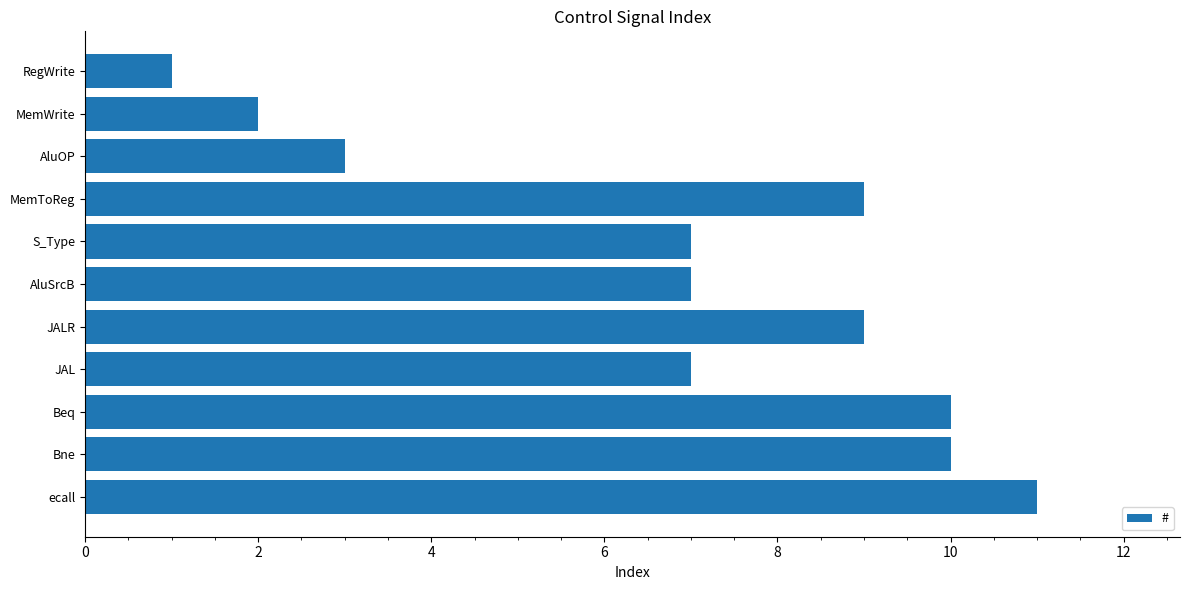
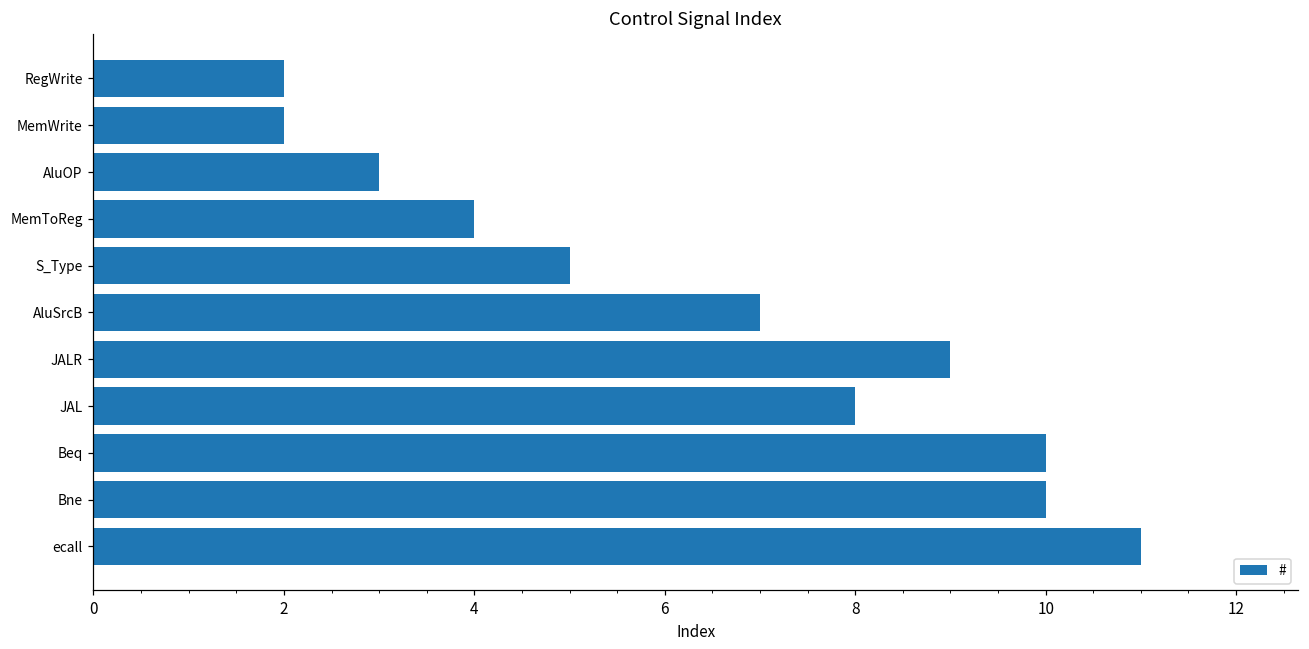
  {
-   "RegWrite": 1,
+   "RegWrite": 2,
    "MemWrite": 2,
    "AluOP": 3,
-   "MemToReg": 9,
-   "S_Type": 7,
+   "MemToReg": 4,
+   "S_Type": 5,
    "AluSrcB": 7,
    "JALR": 9,
-   "JAL": 7,
+   "JAL": 8,
    "Beq": 10,
    "Bne": 10,
    "ecall": 11
  }
